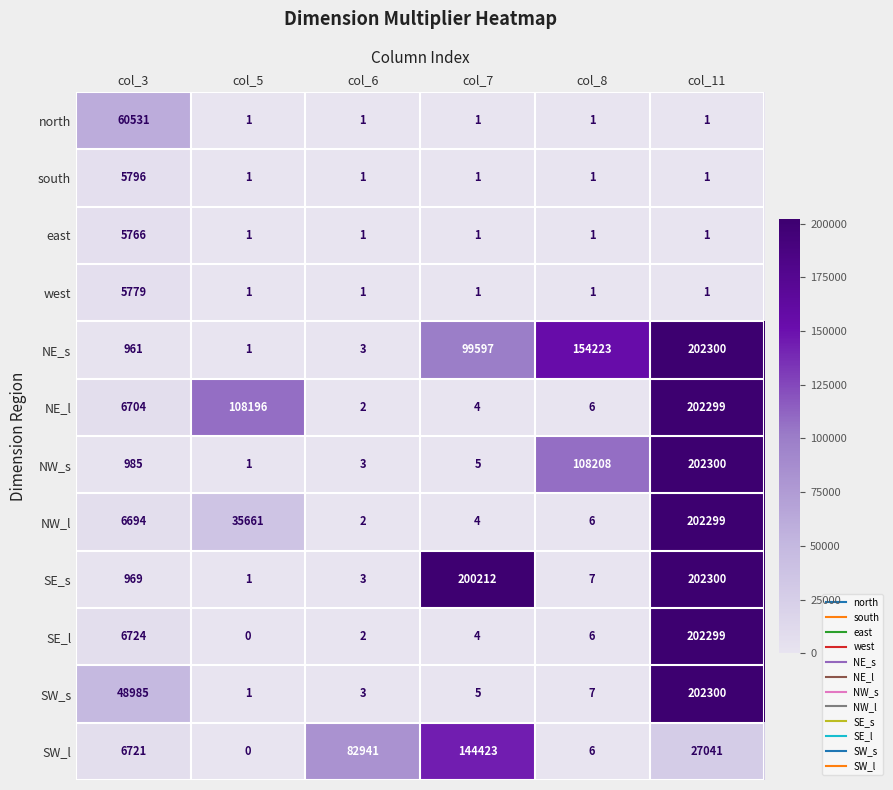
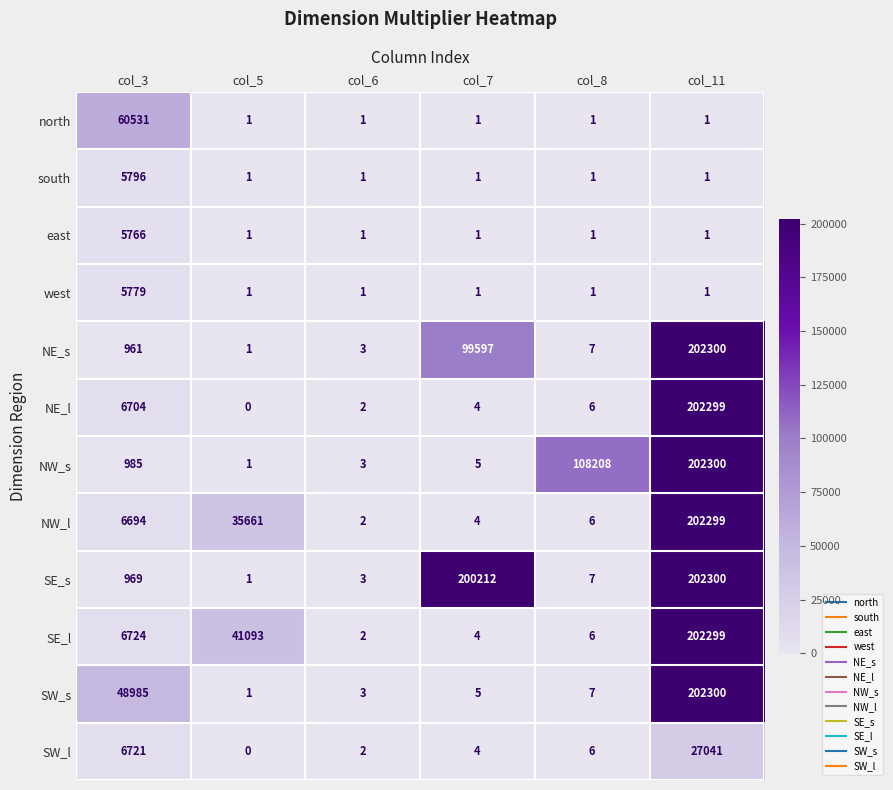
  {
    "north": {
      "col_3": 60531,
      "col_5": 1,
      "col_6": 1,
      "col_7": 1,
      "col_8": 1,
      "col_11": 1
    },
    "south": {
      "col_3": 5796,
      "col_5": 1,
      "col_6": 1,
      "col_7": 1,
      "col_8": 1,
      "col_11": 1
    },
    "east": {
      "col_3": 5766,
      "col_5": 1,
      "col_6": 1,
      "col_7": 1,
      "col_8": 1,
      "col_11": 1
    },
    "west": {
      "col_3": 5779,
      "col_5": 1,
      "col_6": 1,
      "col_7": 1,
      "col_8": 1,
      "col_11": 1
    },
    "NE_s": {
      "col_3": 961,
      "col_5": 1,
      "col_6": 3,
      "col_7": 99597,
-     "col_8": 154223,
+     "col_8": 7,
      "col_11": 202300
    },
    "NE_l": {
      "col_3": 6704,
-     "col_5": 108196,
+     "col_5": 0,
      "col_6": 2,
      "col_7": 4,
      "col_8": 6,
      "col_11": 202299
    },
    "NW_s": {
      "col_3": 985,
      "col_5": 1,
      "col_6": 3,
      "col_7": 5,
      "col_8": 108208,
      "col_11": 202300
    },
    "NW_l": {
      "col_3": 6694,
      "col_5": 35661,
      "col_6": 2,
      "col_7": 4,
      "col_8": 6,
      "col_11": 202299
    },
    "SE_s": {
      "col_3": 969,
      "col_5": 1,
      "col_6": 3,
      "col_7": 200212,
      "col_8": 7,
      "col_11": 202300
    },
    "SE_l": {
      "col_3": 6724,
-     "col_5": 0,
+     "col_5": 41093,
      "col_6": 2,
      "col_7": 4,
      "col_8": 6,
      "col_11": 202299
    },
    "SW_s": {
      "col_3": 48985,
      "col_5": 1,
      "col_6": 3,
      "col_7": 5,
      "col_8": 7,
      "col_11": 202300
    },
    "SW_l": {
      "col_3": 6721,
      "col_5": 0,
-     "col_6": 82941,
-     "col_7": 144423,
+     "col_6": 2,
+     "col_7": 4,
      "col_8": 6,
      "col_11": 27041
    }
  }
